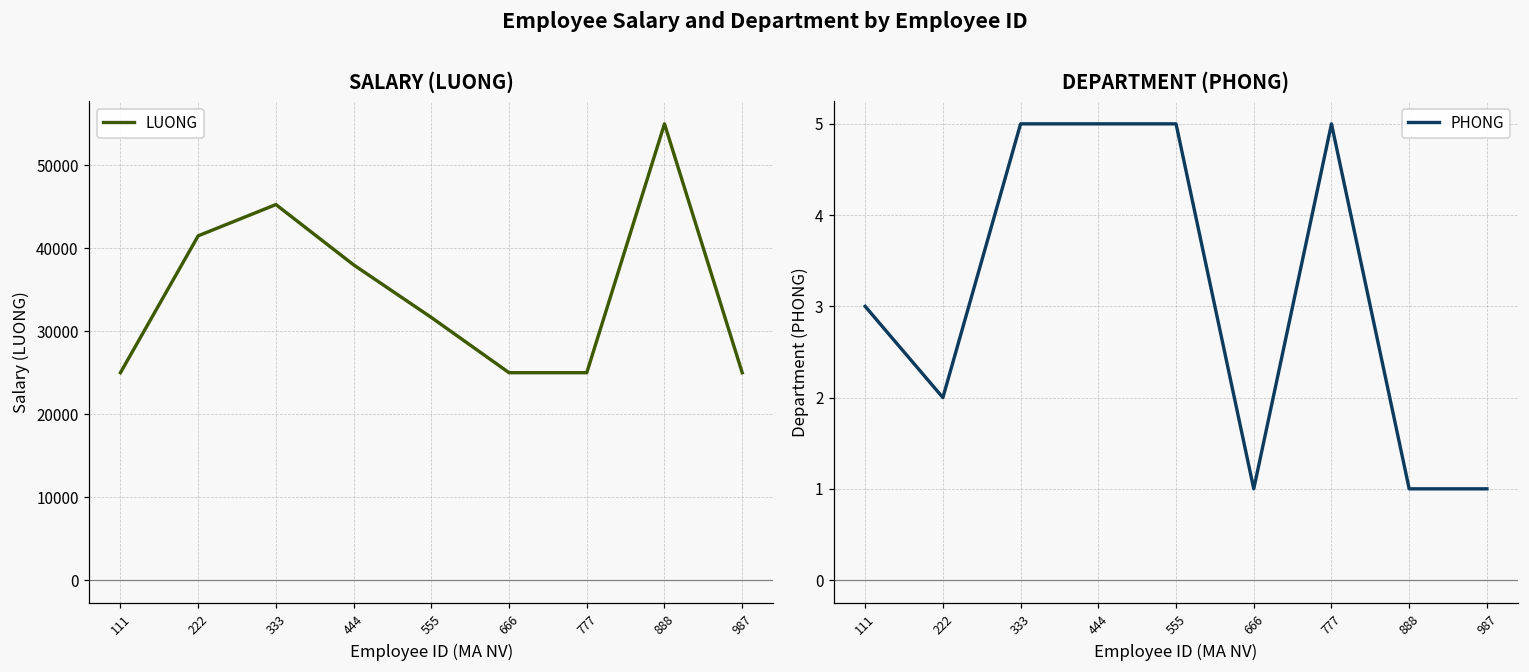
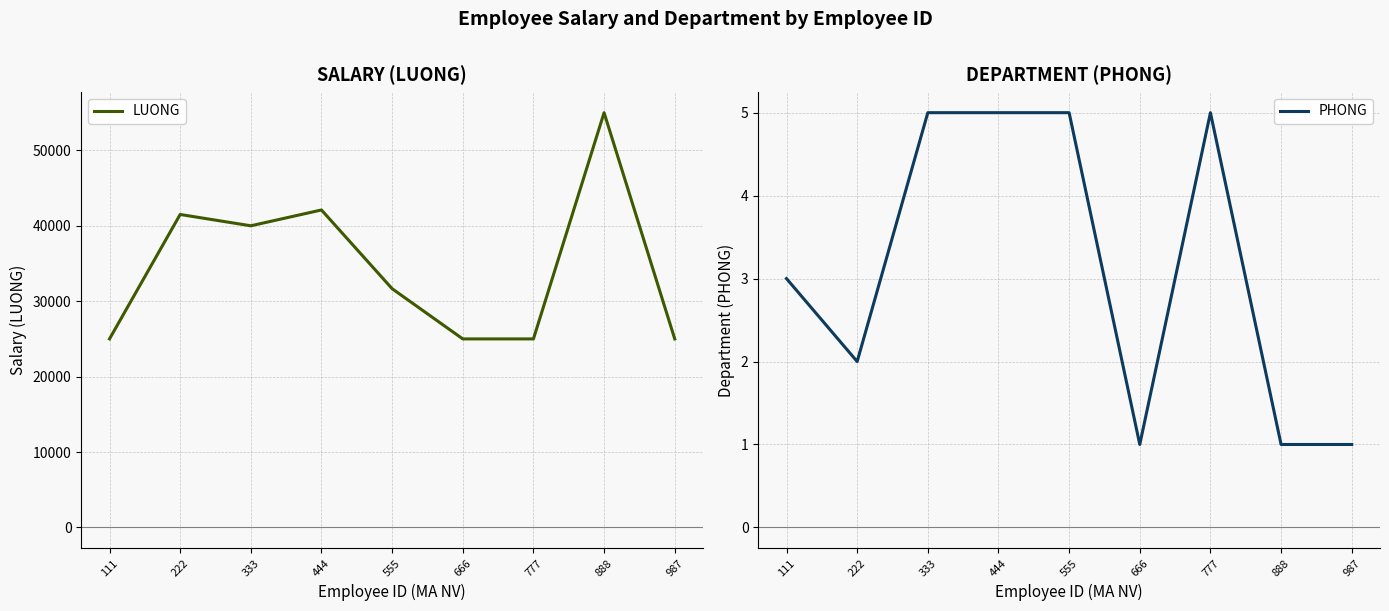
  {
    "SALARY (LUONG)": {
      "111": 25000,
      "222": 42000,
-     "333": 45000,
-     "444": 38000,
+     "333": 40000,
+     "444": 42000,
      "555": 32000,
      "666": 25000,
      "777": 25000,
      "888": 55000,
      "987": 25000
    },
    "DEPARTMENT (PHONG)": {
      "111": 3.0,
      "222": 2.0,
      "333": 5.0,
      "444": 5.0,
      "555": 5.0,
      "666": 1.0,
      "777": 5.0,
      "888": 1.0,
      "987": 1.0
    }
  }
